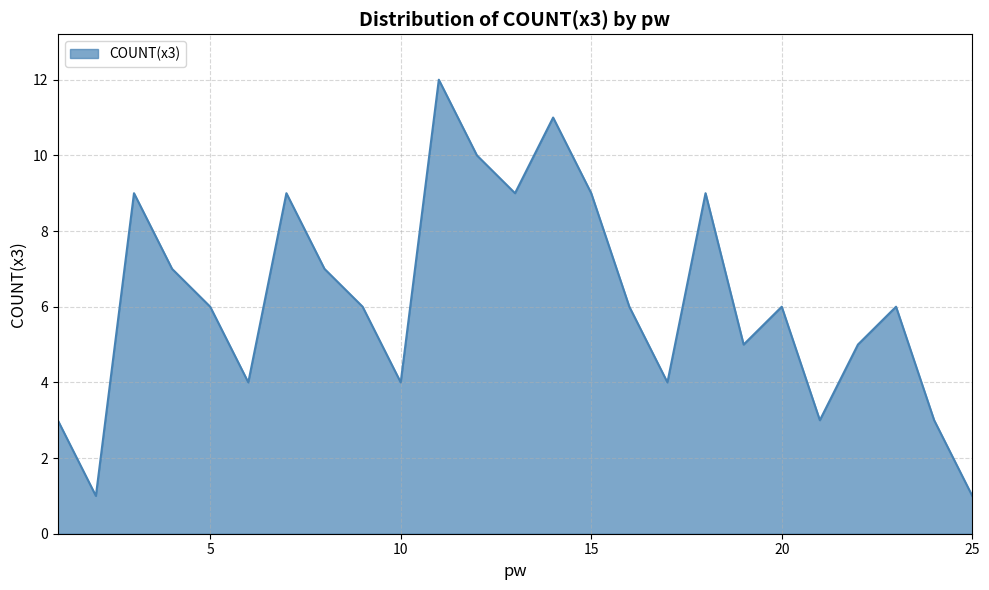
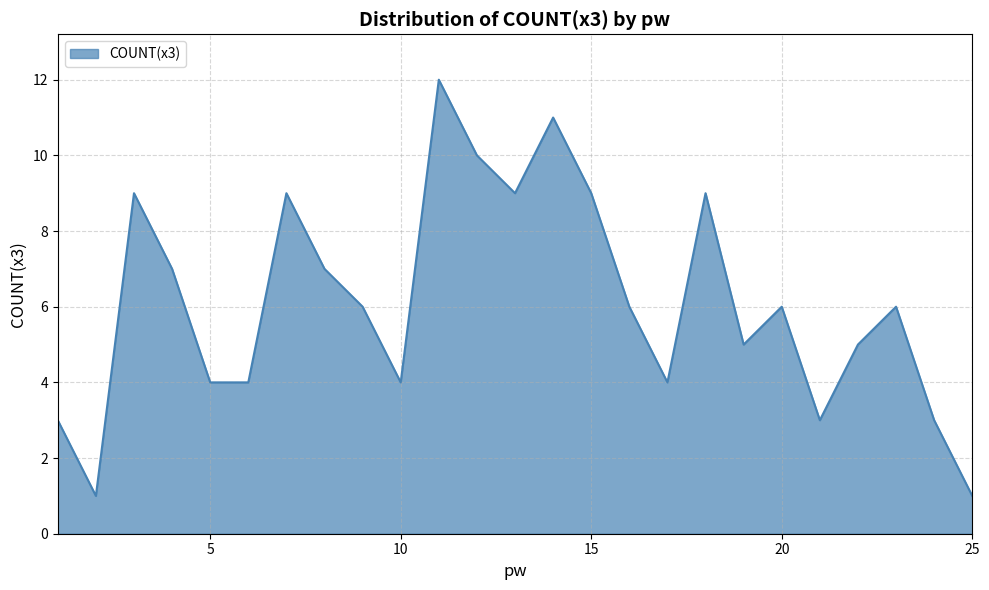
  {
-   "5": 6,
+   "5": 4,
    "10": 4,
    "15": 9,
    "20": 6,
    "25": 1
  }
